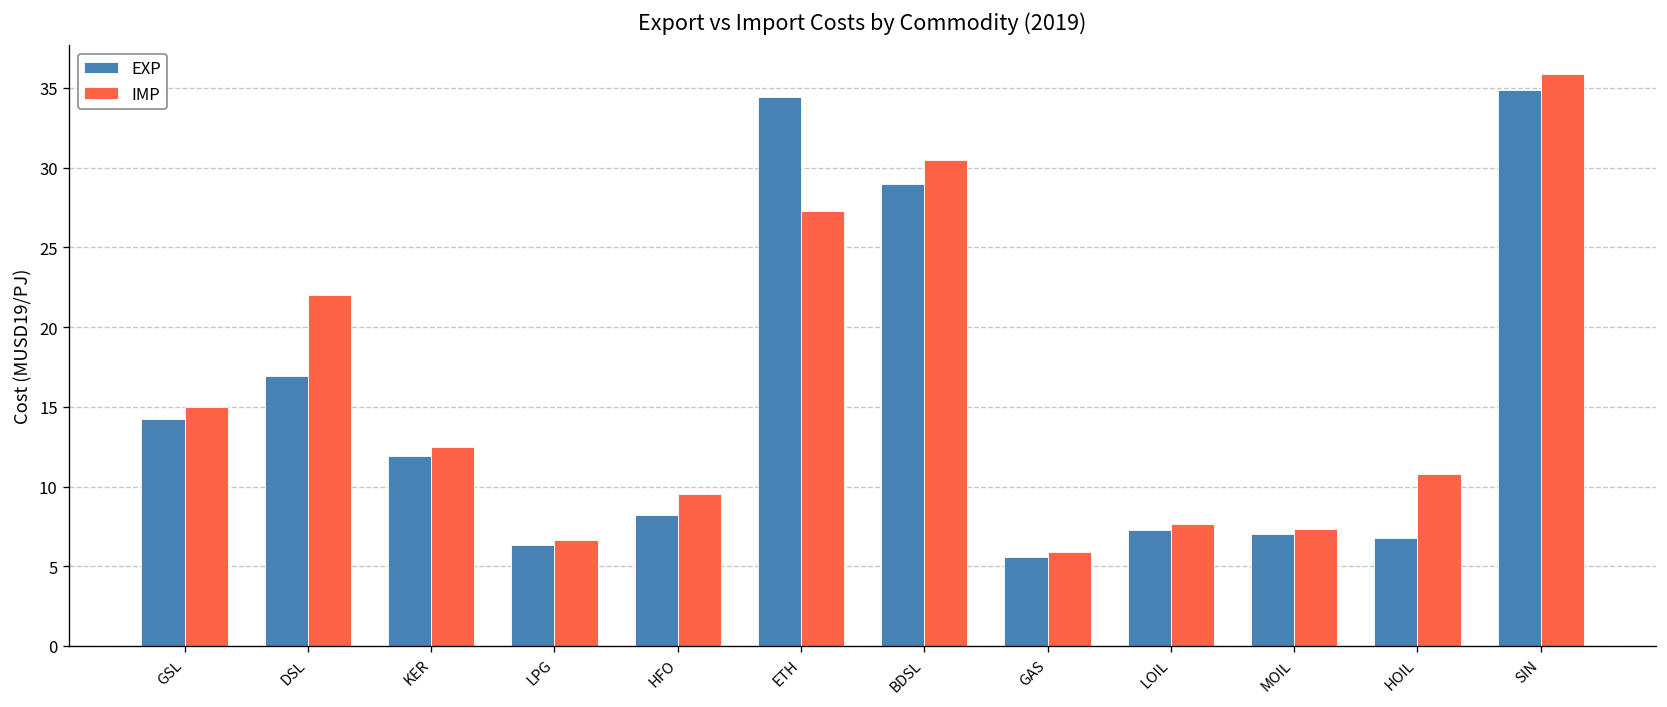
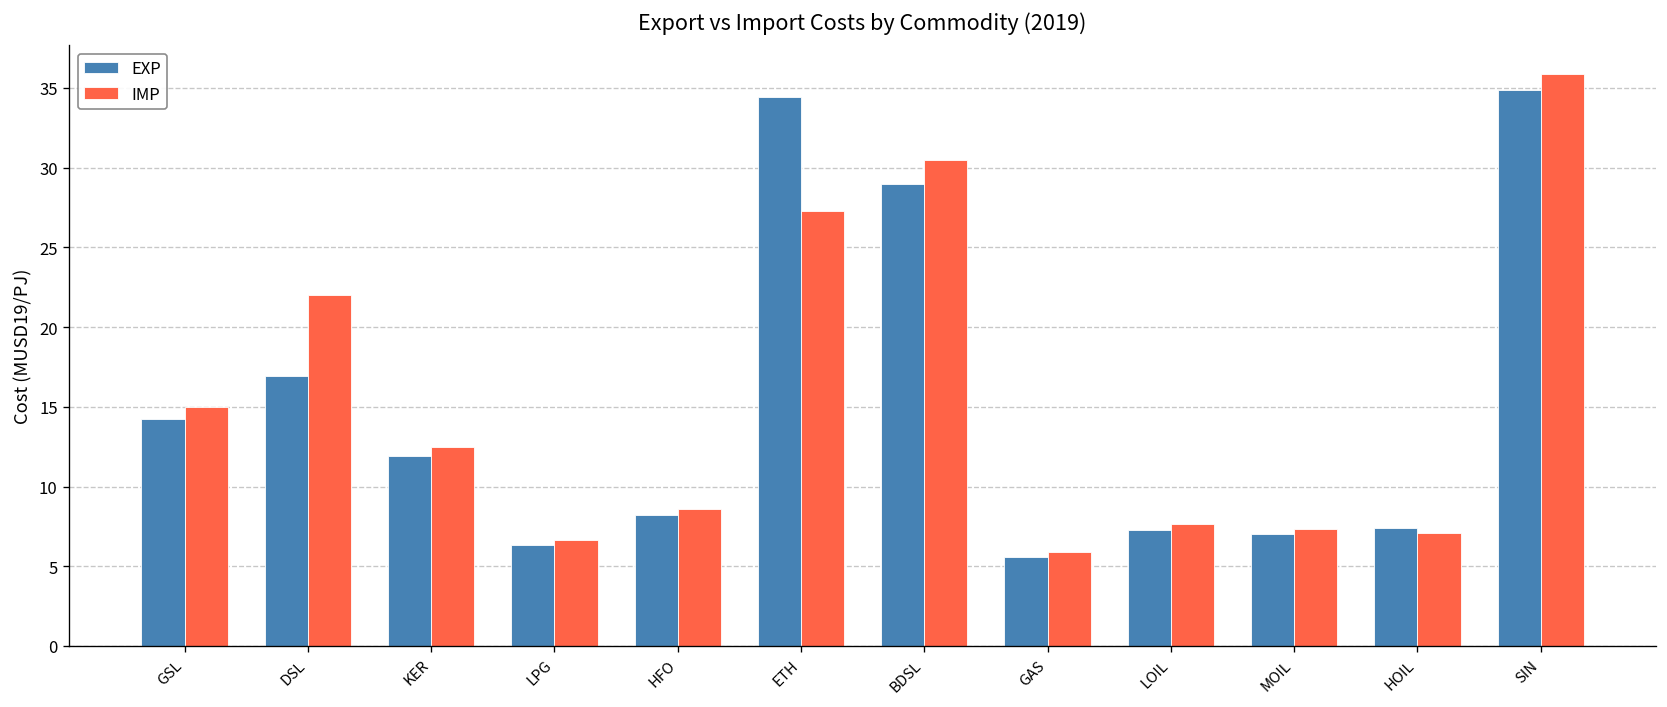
  {
    "EXP": {
      "GSL": 14.3,
      "DSL": 17.0,
      "KER": 11.9,
      "LPG": 6.3,
      "HFO": 8.2,
      "ETH": 34.4,
      "BDSL": 29.0,
      "GAS": 5.6,
      "LOIL": 7.3,
      "MOIL": 7.0,
-     "HOIL": 6.8,
+     "HOIL": 7.4,
      "SIN": 34.9
    },
    "IMP": {
      "GSL": 15.0,
      "DSL": 22.0,
      "KER": 12.5,
      "LPG": 6.7,
-     "HFO": 9.6,
+     "HFO": 8.6,
      "ETH": 27.3,
      "BDSL": 30.5,
      "GAS": 5.9,
      "LOIL": 7.6,
      "MOIL": 7.4,
-     "HOIL": 10.8,
+     "HOIL": 7.1,
      "SIN": 35.9
    }
  }
